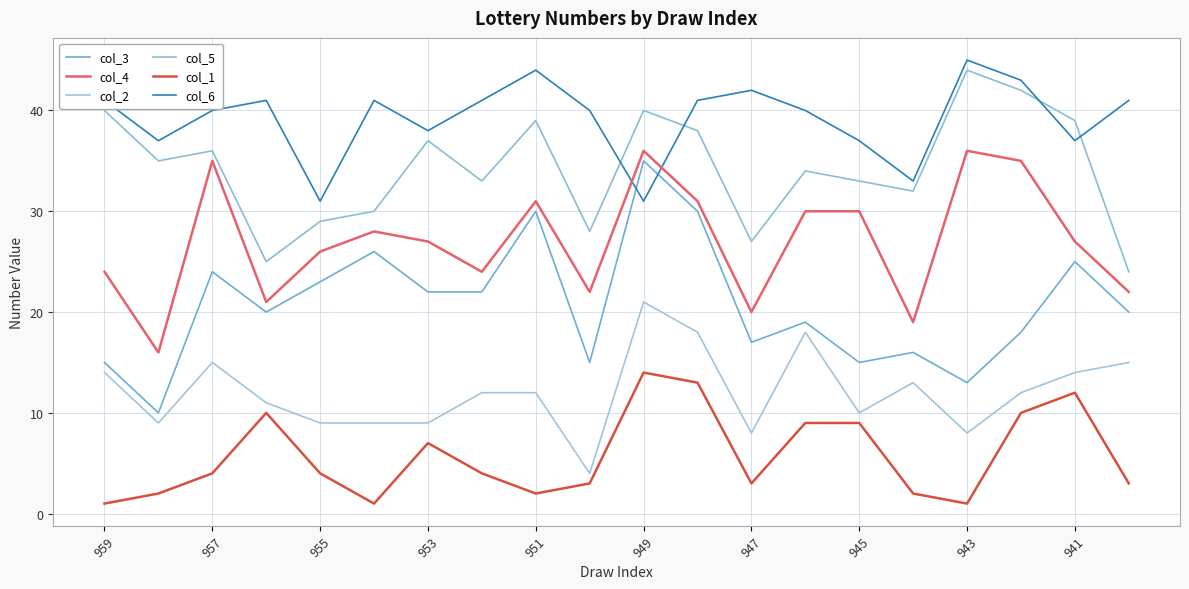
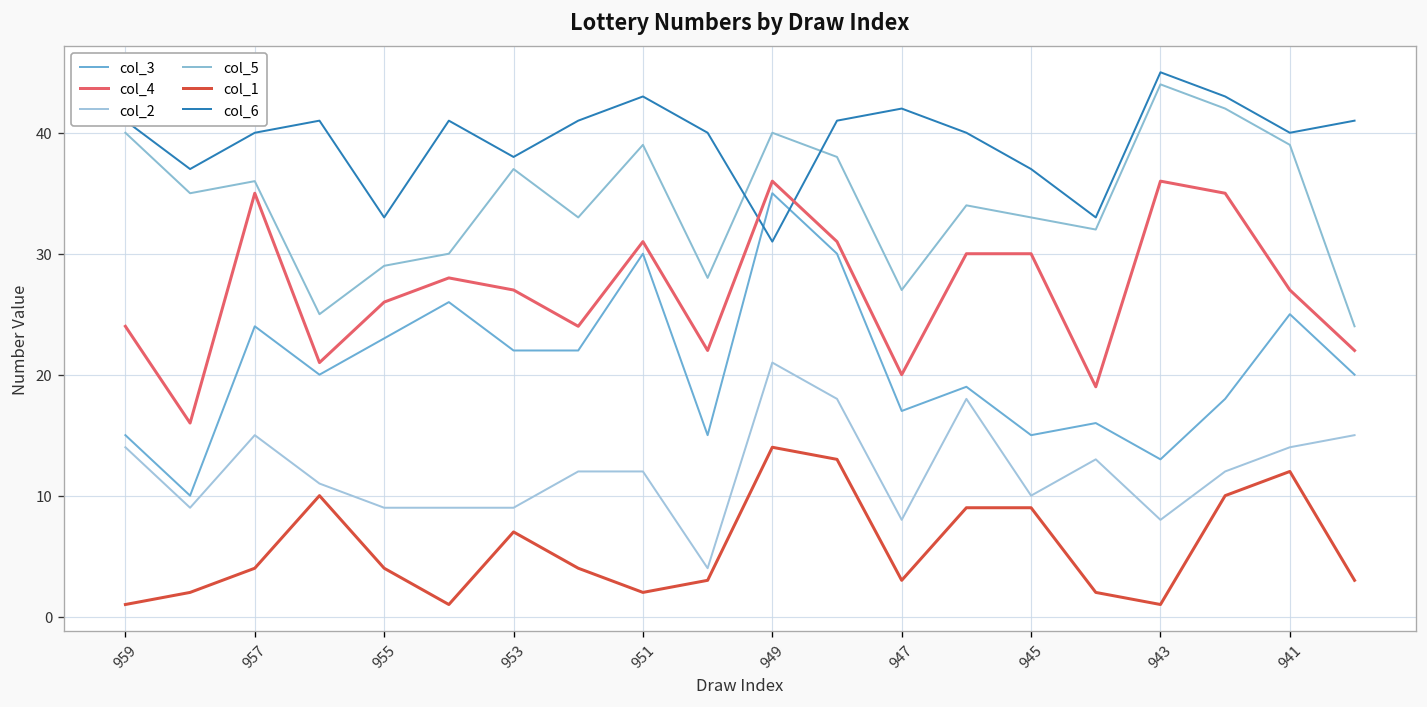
  {
    "col_6": {
      "957": 40,
-     "955": 31,
+     "955": 33,
      "953": 38,
-     "951": 44,
+     "951": 43,
      "949": 31,
      "947": 42,
      "945": 37,
      "943": 45,
-     "941": 37
+     "941": 40
    }
  }
